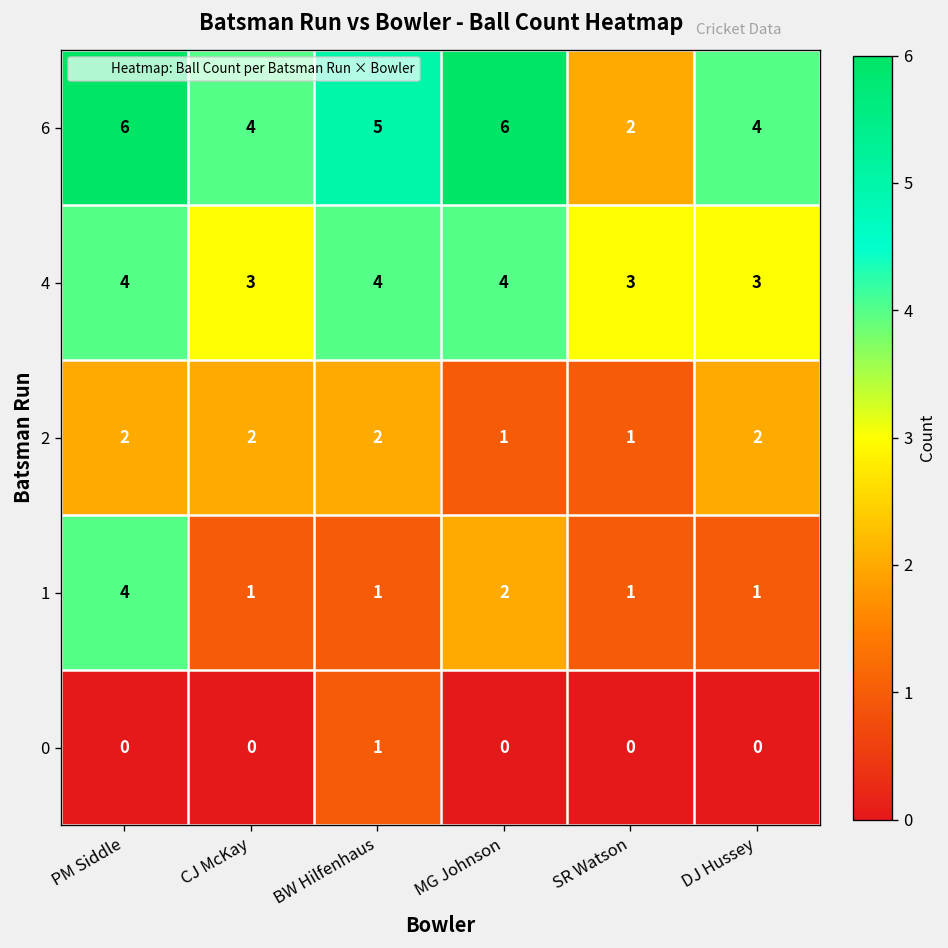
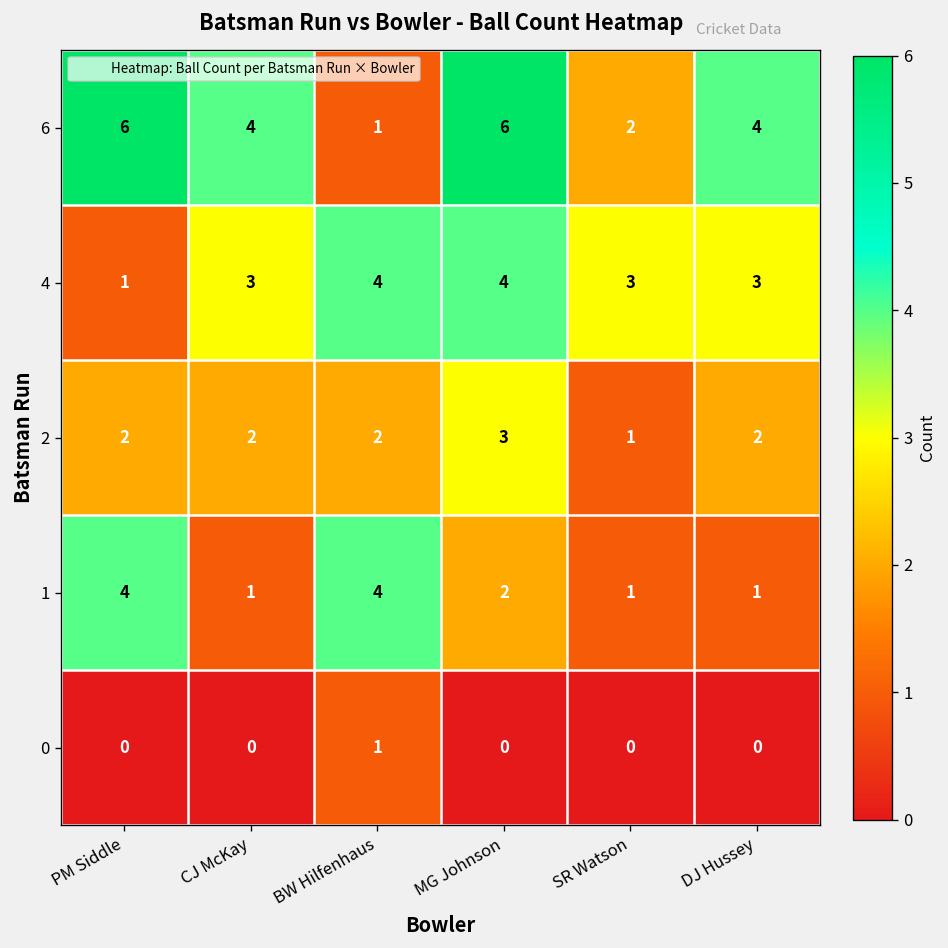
  {
    "6": {
      "PM Siddle": 6,
      "CJ McKay": 4,
-     "BW Hilfenhaus": 5,
+     "BW Hilfenhaus": 1,
      "MG Johnson": 6,
      "SR Watson": 2,
      "DJ Hussey": 4
    },
    "4": {
-     "PM Siddle": 4,
+     "PM Siddle": 1,
      "CJ McKay": 3,
      "BW Hilfenhaus": 4,
      "MG Johnson": 4,
      "SR Watson": 3,
      "DJ Hussey": 3
    },
    "2": {
      "PM Siddle": 2,
      "CJ McKay": 2,
      "BW Hilfenhaus": 2,
-     "MG Johnson": 1,
+     "MG Johnson": 3,
      "SR Watson": 1,
      "DJ Hussey": 2
    },
    "1": {
      "PM Siddle": 4,
      "CJ McKay": 1,
-     "BW Hilfenhaus": 1,
+     "BW Hilfenhaus": 4,
      "MG Johnson": 2,
      "SR Watson": 1,
      "DJ Hussey": 1
    },
    "0": {
      "PM Siddle": 0,
      "CJ McKay": 0,
      "BW Hilfenhaus": 1,
      "MG Johnson": 0,
      "SR Watson": 0,
      "DJ Hussey": 0
    }
  }
